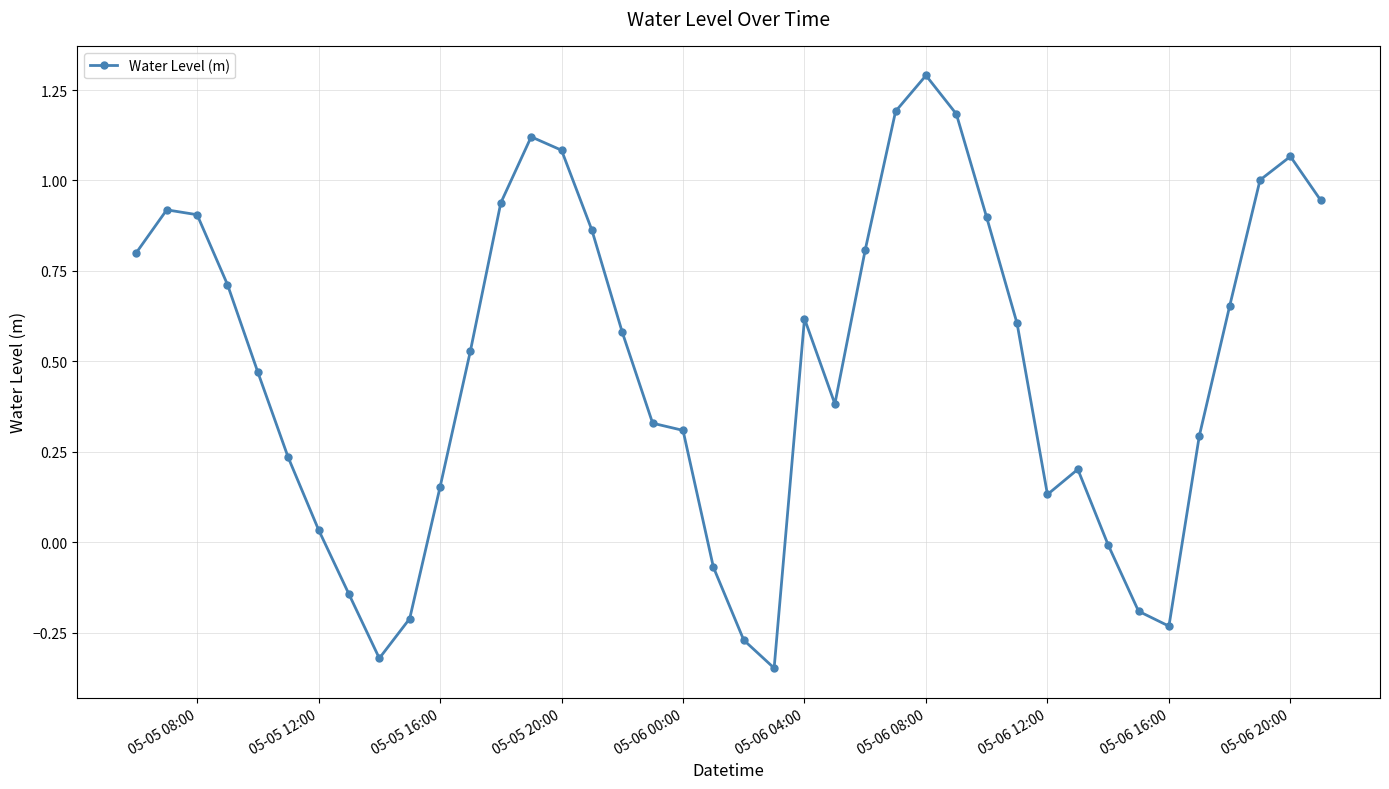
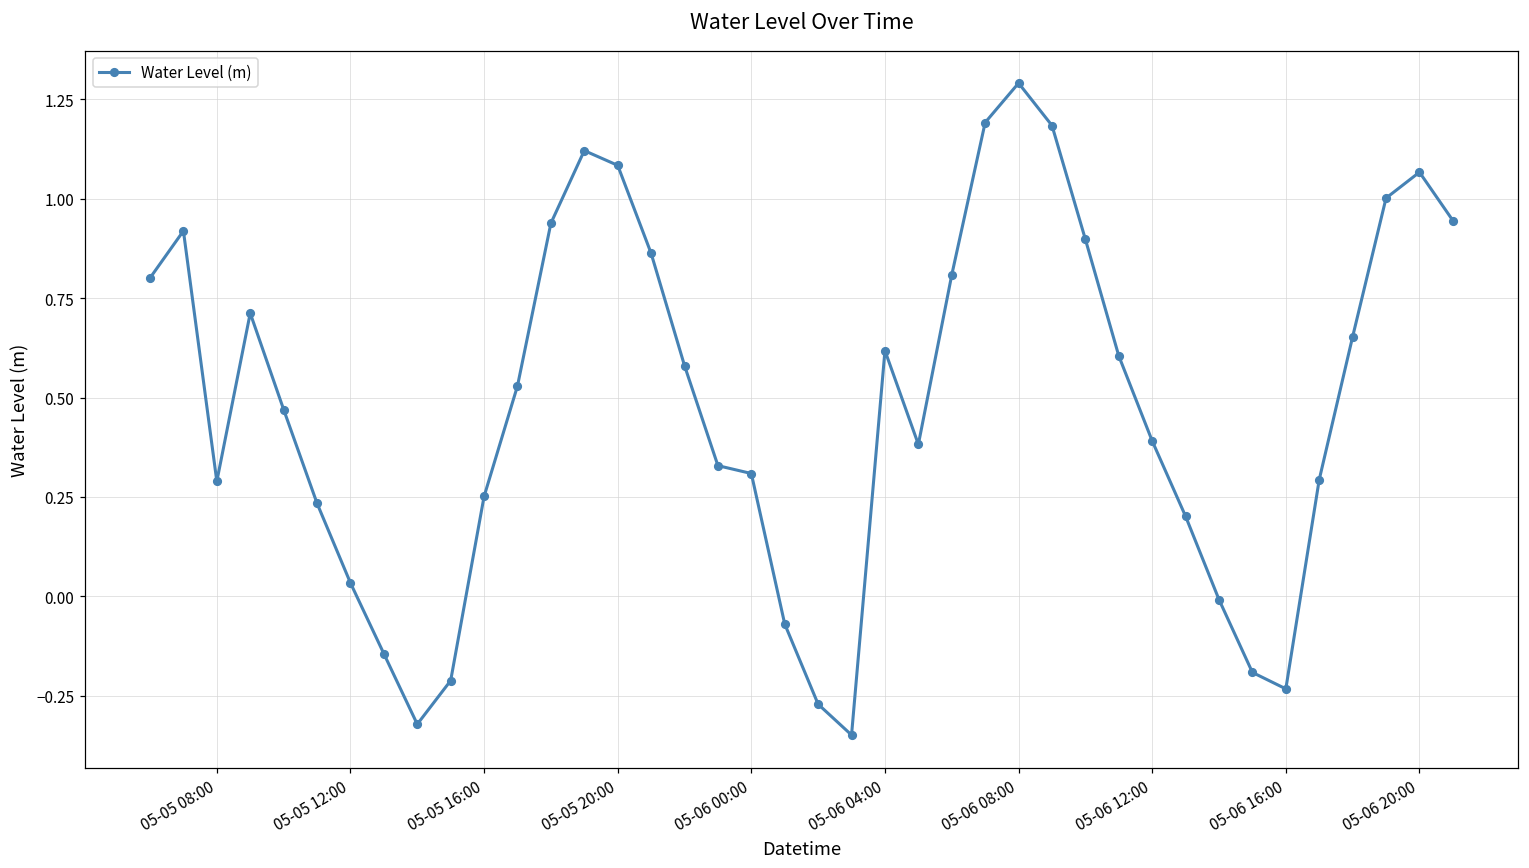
  {
-   "05-05 08:00": 0.91,
+   "05-05 08:00": 0.29,
    "05-05 12:00": 0.03,
-   "05-05 16:00": 0.15,
+   "05-05 16:00": 0.25,
    "05-05 20:00": 1.08,
    "05-06 00:00": 0.31,
    "05-06 04:00": 0.62,
    "05-06 08:00": 1.29,
-   "05-06 12:00": 0.13,
+   "05-06 12:00": 0.39,
    "05-06 16:00": -0.23,
    "05-06 20:00": 1.07
  }
